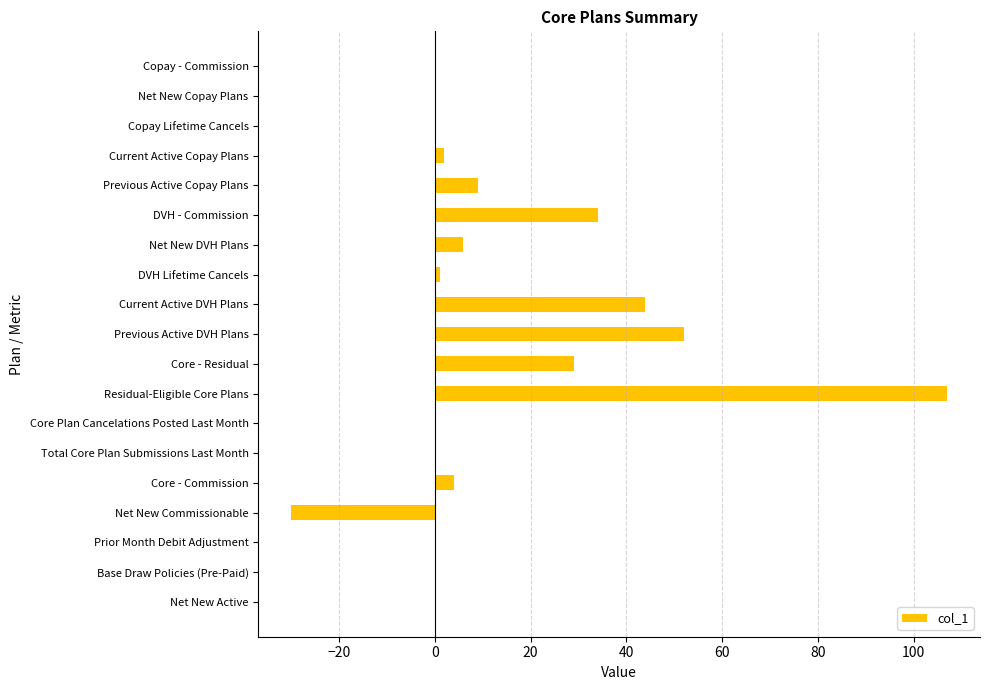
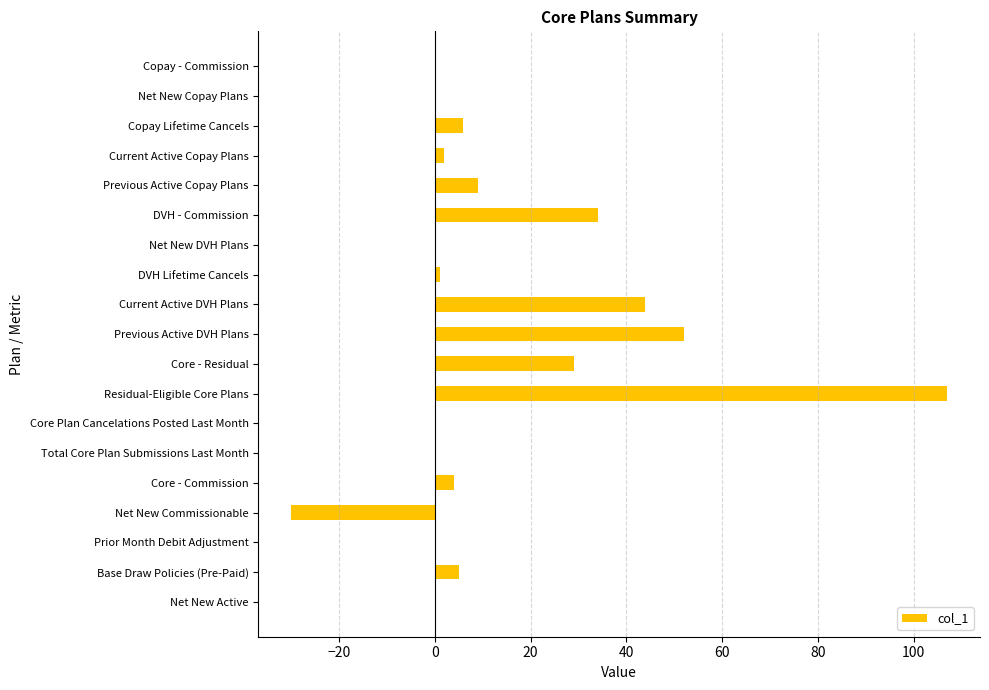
  {
    "Copay - Commission": 0,
    "Net New Copay Plans": 0,
-   "Copay Lifetime Cancels": 0,
+   "Copay Lifetime Cancels": 6,
    "Current Active Copay Plans": 2,
    "Previous Active Copay Plans": 9,
    "DVH - Commission": 34,
-   "Net New DVH Plans": 6,
+   "Net New DVH Plans": 0,
    "DVH Lifetime Cancels": 1,
    "Current Active DVH Plans": 44,
    "Previous Active DVH Plans": 52,
    "Core - Residual": 29,
    "Residual-Eligible Core Plans": 107,
    "Core Plan Cancelations Posted Last Month": 0,
    "Total Core Plan Submissions Last Month": 0,
    "Core - Commission": 4,
    "Net New Commissionable": -30,
    "Prior Month Debit Adjustment": 0,
-   "Base Draw Policies (Pre-Paid)": 0,
+   "Base Draw Policies (Pre-Paid)": 5,
    "Net New Active": 0
  }
